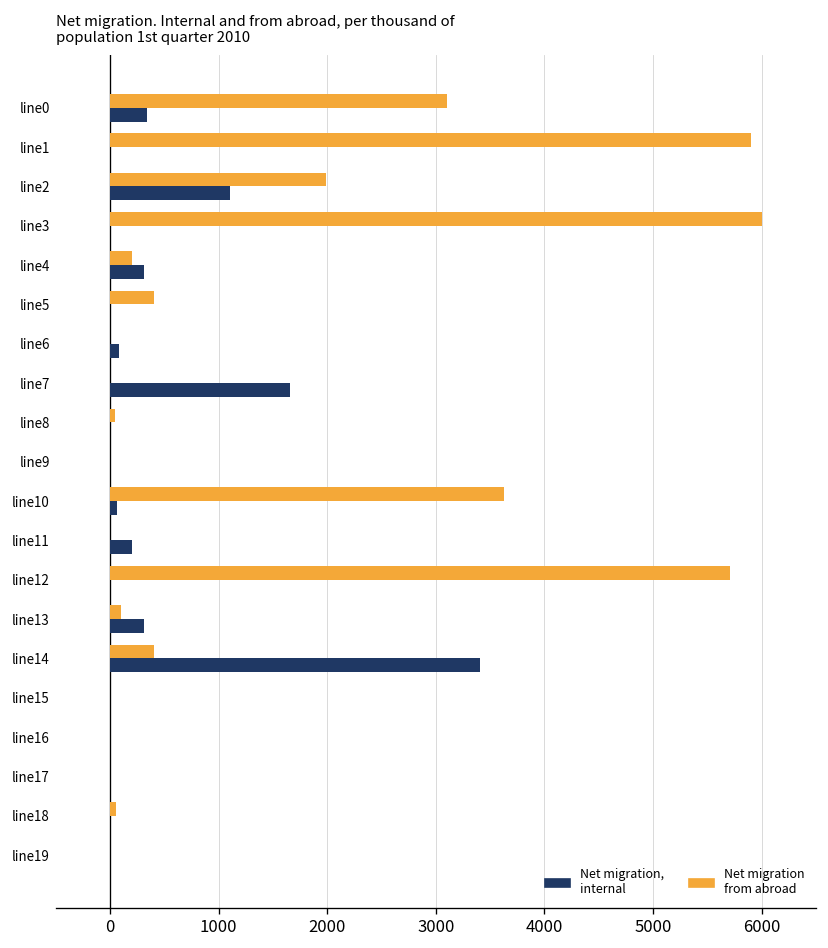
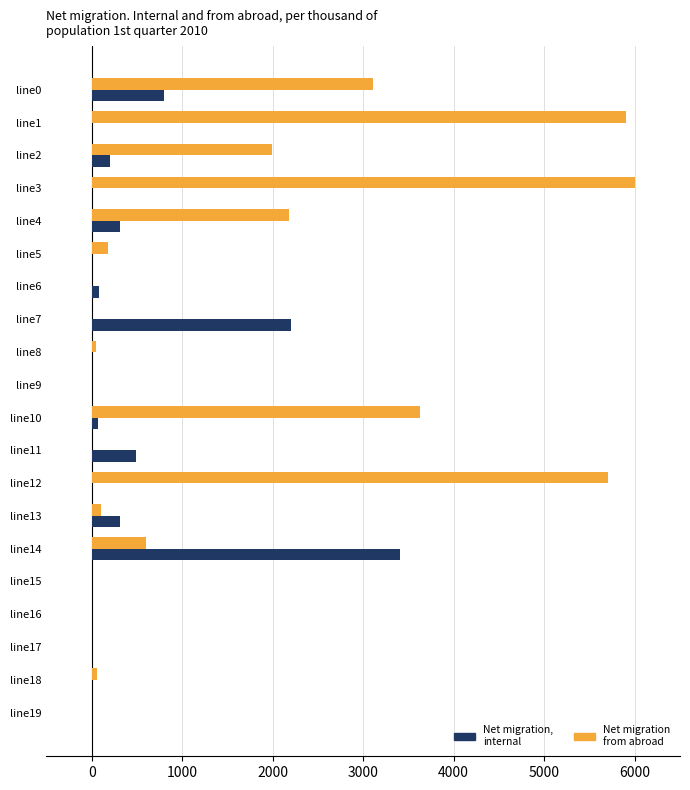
  {
    "Net migration, internal": {
-     "line0": 300,
+     "line0": 800,
      "line1": 0,
-     "line2": 1100,
+     "line2": 200,
      "line3": 0,
      "line4": 300,
      "line5": 0,
      "line6": 100,
-     "line7": 1700,
+     "line7": 2200,
      "line8": 0,
      "line9": 0,
      "line10": 100,
-     "line11": 200,
+     "line11": 500,
      "line12": 0,
      "line13": 300,
      "line14": 3400,
      "line15": 0,
      "line16": 0,
      "line17": 0,
      "line18": 0,
      "line19": 0
    },
    "Net migration from abroad": {
      "line0": 3100,
      "line1": 5900,
      "line2": 2000,
      "line3": 6000,
-     "line4": 200,
-     "line5": 400,
+     "line4": 2200,
+     "line5": 200,
      "line6": 0,
      "line7": 0,
      "line8": 0,
      "line9": 0,
      "line10": 3600,
      "line11": 0,
      "line12": 5700,
      "line13": 100,
-     "line14": 400,
+     "line14": 600,
      "line15": 0,
      "line16": 0,
      "line17": 0,
      "line18": 100,
      "line19": 0
    }
  }
